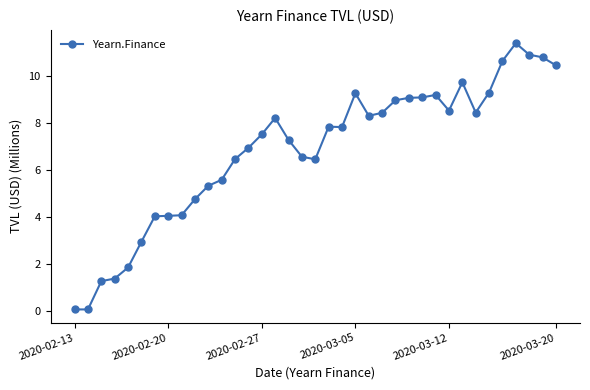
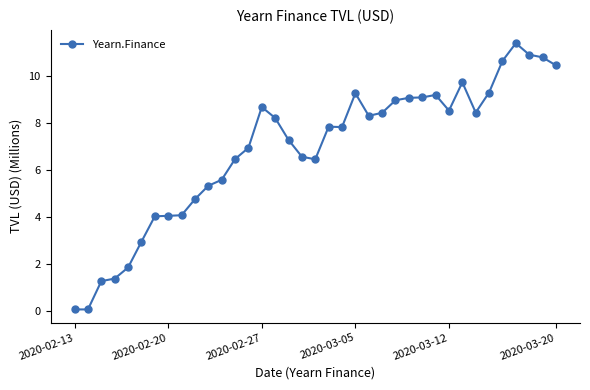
  {
    "2020-02-13": 0.1,
    "2020-02-20": 4.0,
-   "2020-02-27": 7.5,
+   "2020-02-27": 8.7,
    "2020-03-05": 9.3,
    "2020-03-12": 8.5,
    "2020-03-20": 10.5
  }
